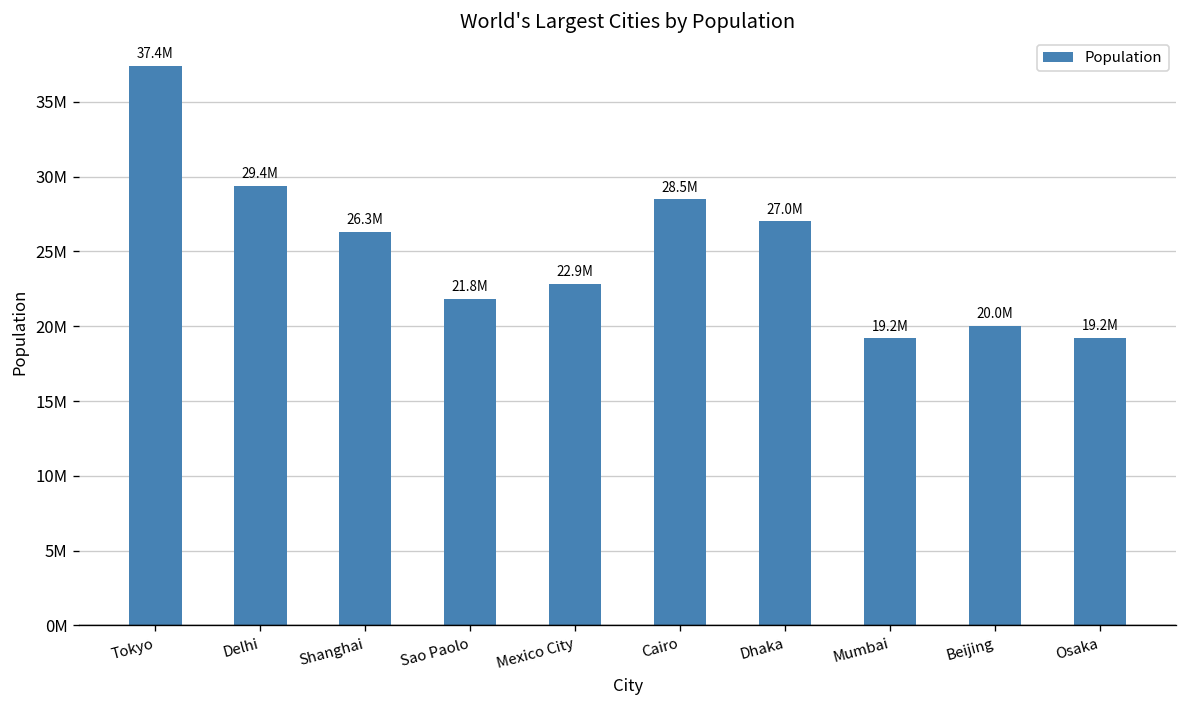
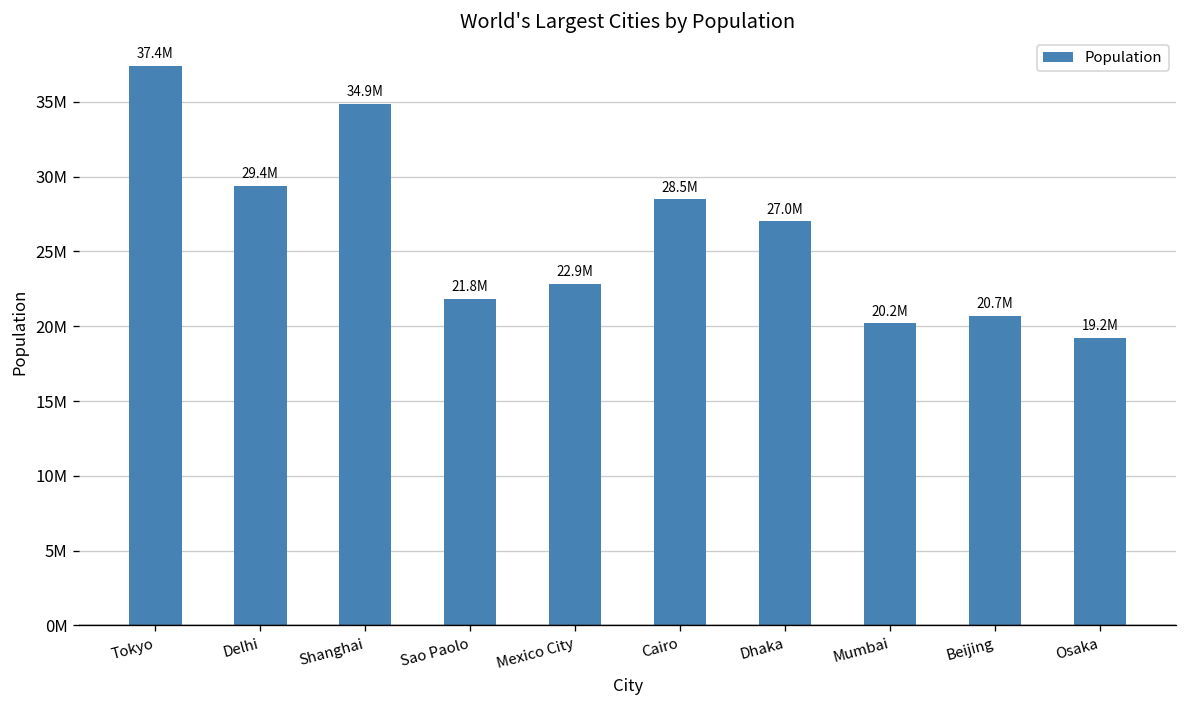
  {
    "Tokyo": "37.4M",
    "Delhi": "29.4M",
-   "Shanghai": "26.3M",
+   "Shanghai": "34.9M",
    "Sao Paolo": "21.8M",
    "Mexico City": "22.9M",
    "Cairo": "28.5M",
    "Dhaka": "27.0M",
-   "Mumbai": "19.2M",
-   "Beijing": "20.0M",
+   "Mumbai": "20.2M",
+   "Beijing": "20.7M",
    "Osaka": "19.2M"
  }
